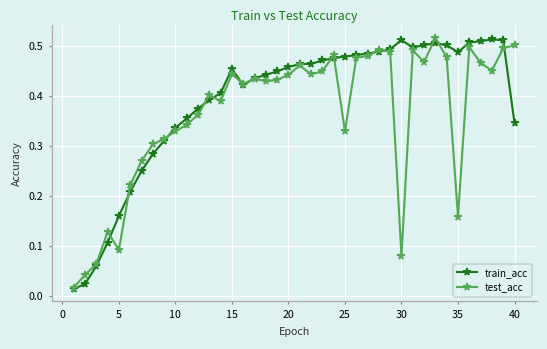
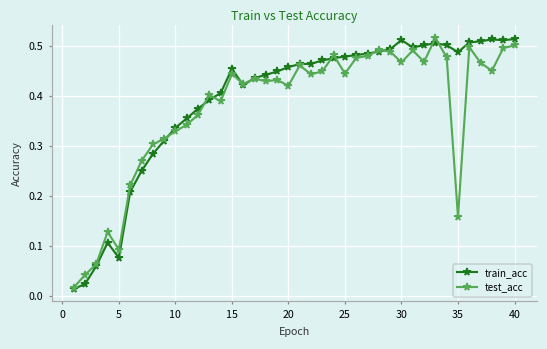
  {
    "train_acc": {
-     "5": 0.16,
+     "5": 0.08,
      "10": 0.34,
      "15": 0.45,
      "20": 0.46,
      "25": 0.48,
      "30": 0.51,
      "35": 0.49,
-     "40": 0.35
+     "40": 0.51
    },
    "test_acc": {
      "5": 0.09,
      "10": 0.33,
      "15": 0.44,
-     "20": 0.44,
-     "25": 0.33,
-     "30": 0.08,
+     "20": 0.42,
+     "25": 0.44,
+     "30": 0.47,
      "35": 0.16,
      "40": 0.50
    }
  }
